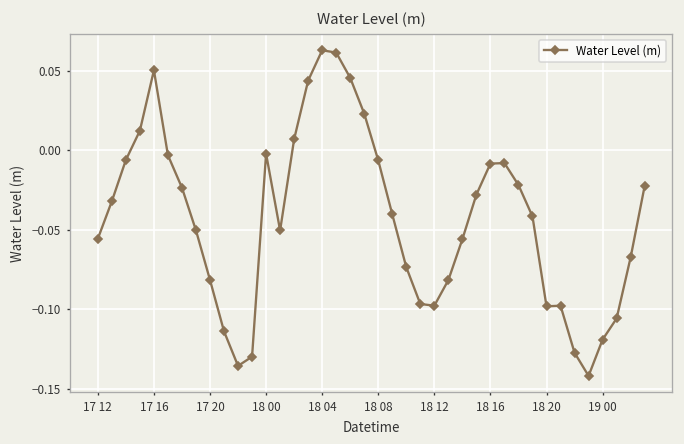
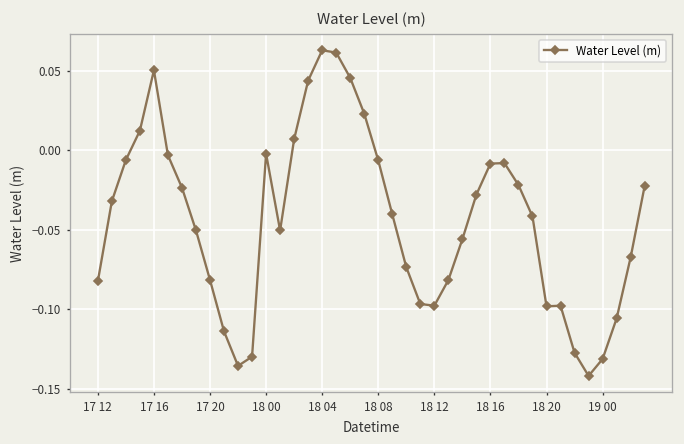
  {
-   "17 12": -0.056,
+   "17 12": -0.083,
    "17 16": 0.050,
    "17 20": -0.082,
    "18 00": -0.002,
    "18 04": 0.063,
    "18 08": -0.006,
    "18 12": -0.098,
    "18 16": -0.008,
    "18 20": -0.098,
-   "19 00": -0.119
+   "19 00": -0.131
  }
